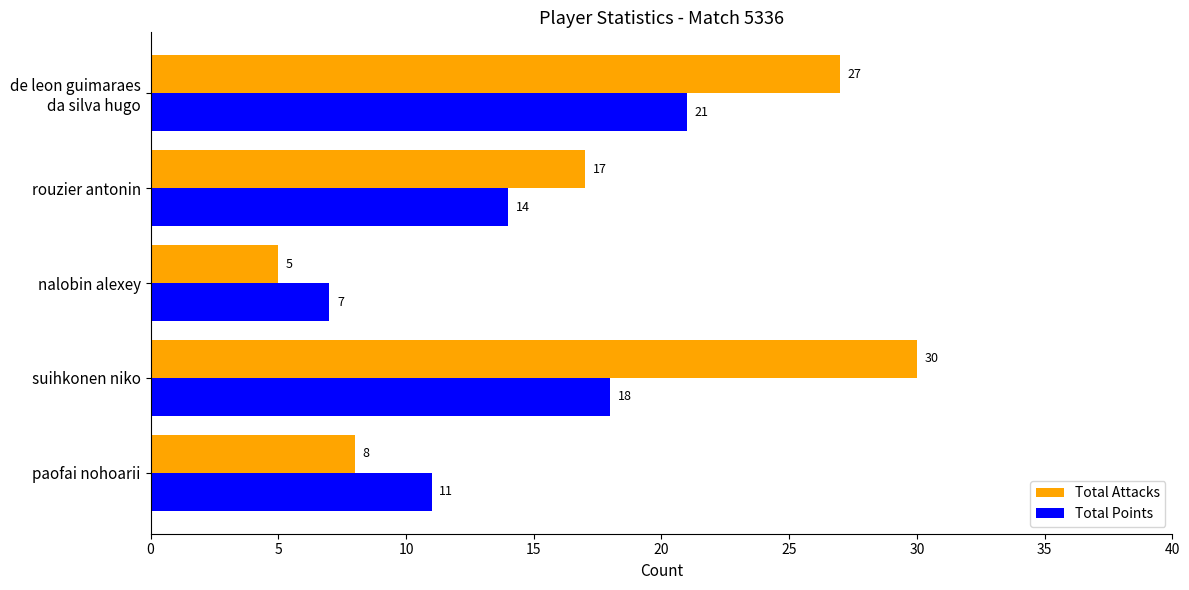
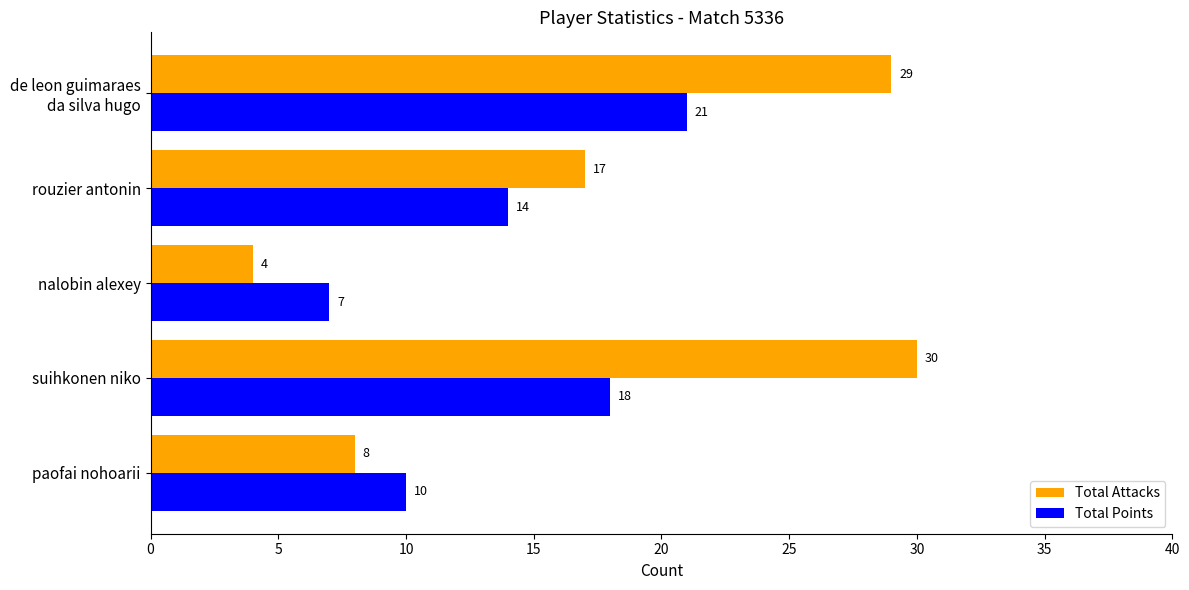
  {
    "Total Attacks": {
-     "de leon guimaraes da silva hugo": 27,
+     "de leon guimaraes da silva hugo": 29,
      "rouzier antonin": 17,
-     "nalobin alexey": 5,
+     "nalobin alexey": 4,
      "suihkonen niko": 30,
      "paofai nohoarii": 8
    },
    "Total Points": {
      "de leon guimaraes da silva hugo": 21,
      "rouzier antonin": 14,
      "nalobin alexey": 7,
      "suihkonen niko": 18,
-     "paofai nohoarii": 11
+     "paofai nohoarii": 10
    }
  }
